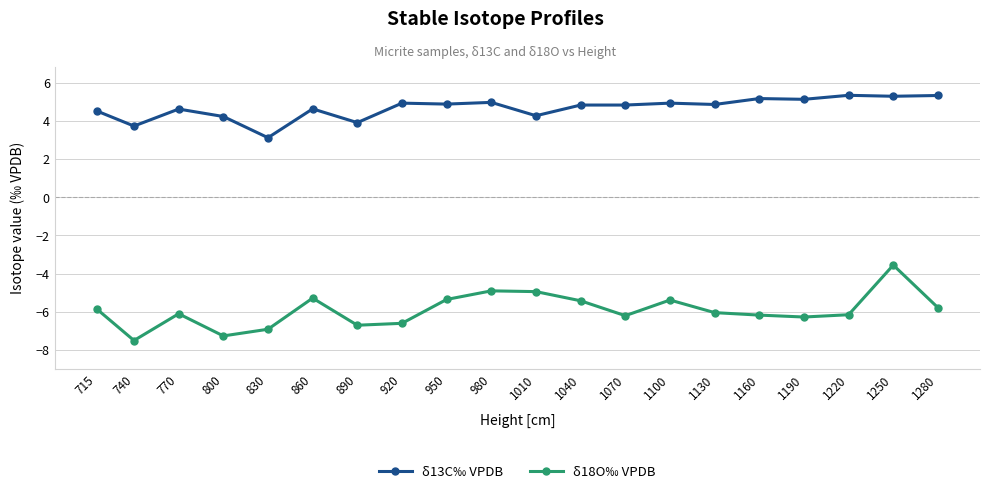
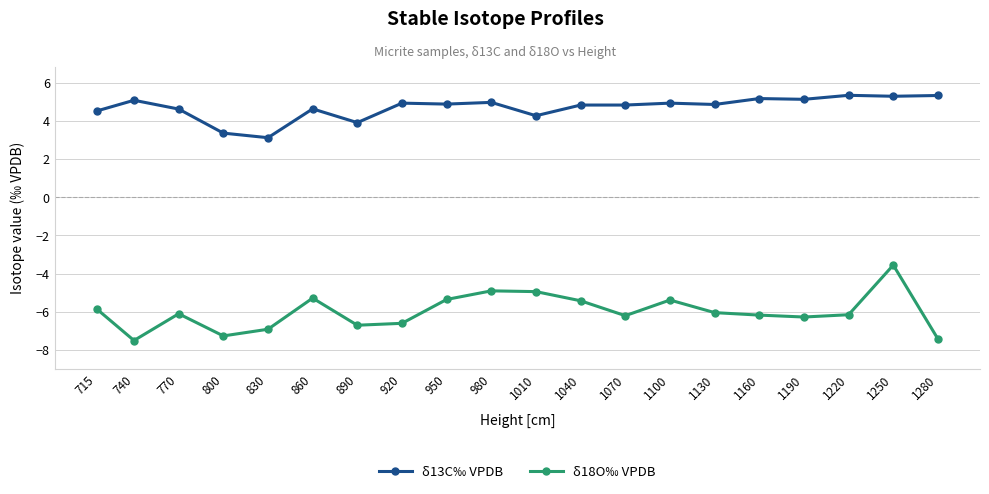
  {
    "δ13C‰ VPDB": {
      "715": 4.5,
-     "740": 3.7,
+     "740": 5.1,
      "770": 4.6,
-     "800": 4.2,
+     "800": 3.4,
      "830": 3.1,
      "860": 4.6,
      "890": 3.9,
      "920": 4.9,
      "950": 4.9,
      "980": 5.0,
      "1010": 4.3,
      "1040": 4.8,
      "1070": 4.8,
      "1100": 4.9,
      "1130": 4.9,
      "1160": 5.2,
      "1190": 5.1,
      "1220": 5.3,
      "1250": 5.3,
      "1280": 5.3
    },
    "δ18O‰ VPDB": {
      "715": -5.9,
      "740": -7.5,
      "770": -6.1,
      "800": -7.3,
      "830": -6.9,
      "860": -5.3,
      "890": -6.7,
      "920": -6.6,
      "950": -5.4,
      "980": -4.9,
      "1010": -4.9,
      "1040": -5.4,
      "1070": -6.2,
      "1100": -5.4,
      "1130": -6.0,
      "1160": -6.2,
      "1190": -6.3,
      "1220": -6.2,
      "1250": -3.6,
-     "1280": -5.8
+     "1280": -7.4
    }
  }
